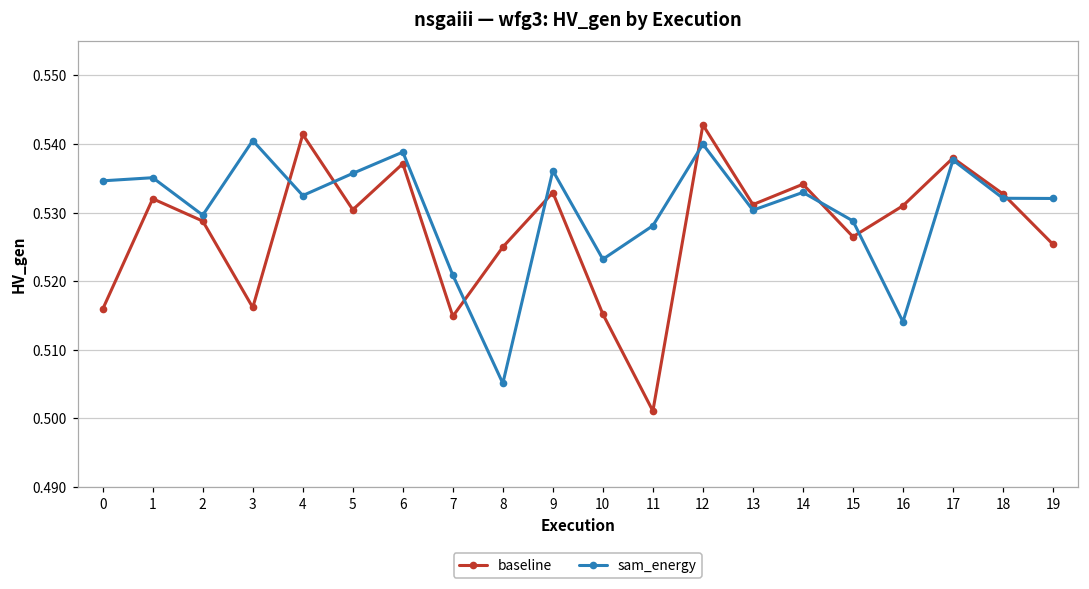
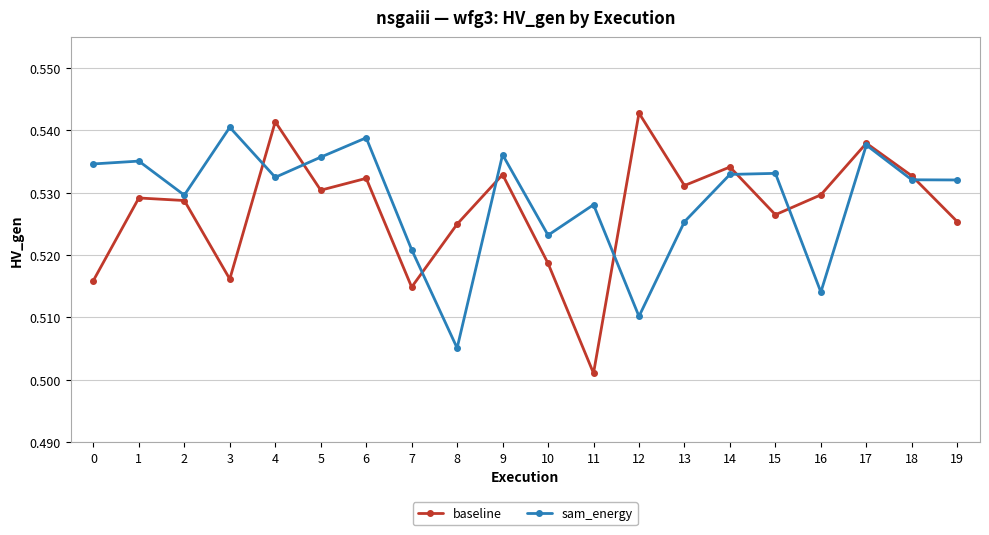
  {
    "baseline": {
      "0": 0.516,
-     "1": 0.532,
+     "1": 0.529,
      "2": 0.529,
      "3": 0.516,
      "4": 0.541,
      "5": 0.530,
-     "6": 0.537,
+     "6": 0.532,
      "7": 0.515,
      "8": 0.525,
      "9": 0.533,
-     "10": 0.515,
+     "10": 0.519,
      "11": 0.501,
      "12": 0.543,
      "13": 0.531,
      "14": 0.534,
      "15": 0.526,
-     "16": 0.531,
+     "16": 0.530,
      "18": 0.533,
      "19": 0.525
    },
    "sam_energy": {
      "0": 0.535,
      "1": 0.535,
      "2": 0.530,
      "3": 0.541,
      "4": 0.532,
      "5": 0.536,
      "6": 0.539,
      "7": 0.521,
      "8": 0.505,
      "9": 0.536,
      "10": 0.523,
      "11": 0.528,
-     "12": 0.540,
-     "13": 0.530,
+     "12": 0.510,
+     "13": 0.525,
      "14": 0.533,
-     "15": 0.529,
+     "15": 0.533,
      "16": 0.514,
      "18": 0.532,
      "19": 0.532
    }
  }
